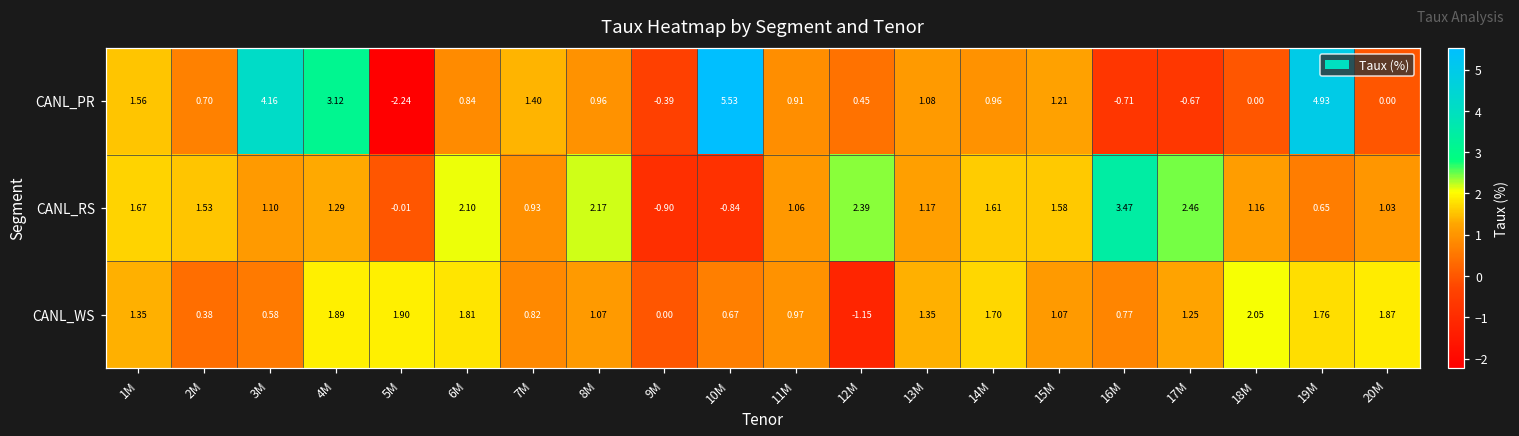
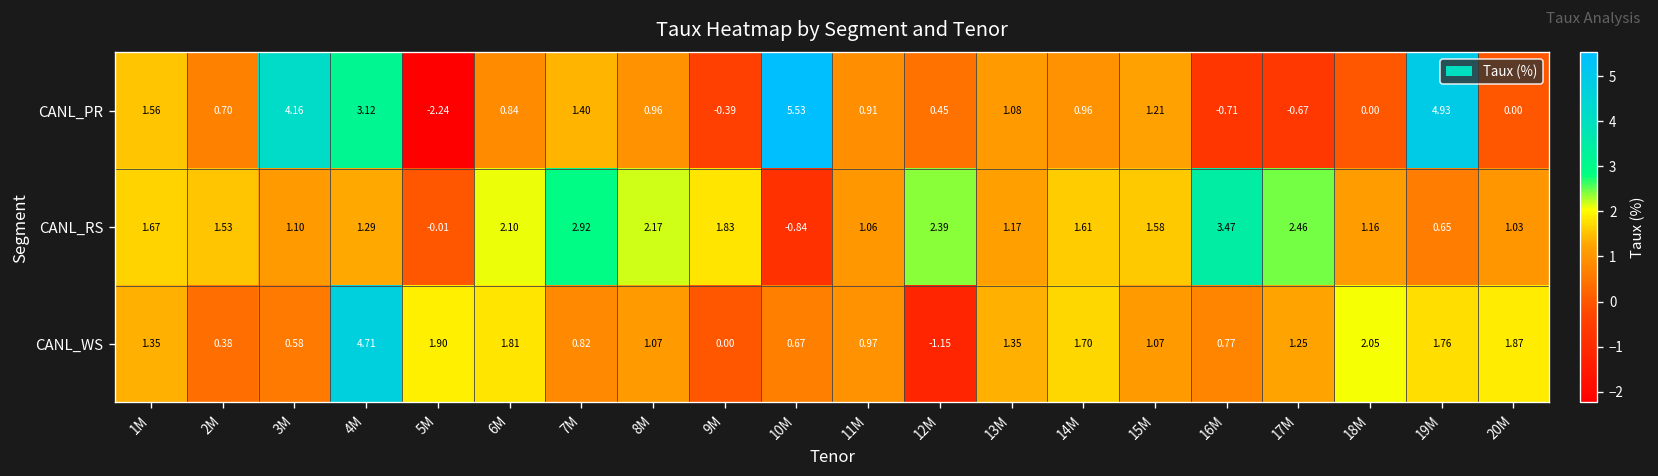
  {
    "CANL_PR": {
      "1M": 1.56,
      "2M": 0.70,
      "3M": 4.16,
      "4M": 3.12,
      "5M": -2.24,
      "6M": 0.84,
      "7M": 1.40,
      "8M": 0.96,
      "9M": -0.39,
      "10M": 5.53,
      "11M": 0.91,
      "12M": 0.45,
      "13M": 1.08,
      "14M": 0.96,
      "15M": 1.21,
      "16M": -0.71,
      "17M": -0.67,
      "18M": 0.00,
      "19M": 4.93,
      "20M": 0.00
    },
    "CANL_RS": {
      "1M": 1.67,
      "2M": 1.53,
      "3M": 1.10,
      "4M": 1.29,
      "5M": -0.01,
      "6M": 2.10,
-     "7M": 0.93,
+     "7M": 2.92,
      "8M": 2.17,
-     "9M": -0.90,
+     "9M": 1.83,
      "10M": -0.84,
      "11M": 1.06,
      "12M": 2.39,
      "13M": 1.17,
      "14M": 1.61,
      "15M": 1.58,
      "16M": 3.47,
      "17M": 2.46,
      "18M": 1.16,
      "19M": 0.65,
      "20M": 1.03
    },
    "CANL_WS": {
      "1M": 1.35,
      "2M": 0.38,
      "3M": 0.58,
-     "4M": 1.89,
+     "4M": 4.71,
      "5M": 1.90,
      "6M": 1.81,
      "7M": 0.82,
      "8M": 1.07,
      "9M": 0.00,
      "10M": 0.67,
      "11M": 0.97,
      "12M": -1.15,
      "13M": 1.35,
      "14M": 1.70,
      "15M": 1.07,
      "16M": 0.77,
      "17M": 1.25,
      "18M": 2.05,
      "19M": 1.76,
      "20M": 1.87
    }
  }
